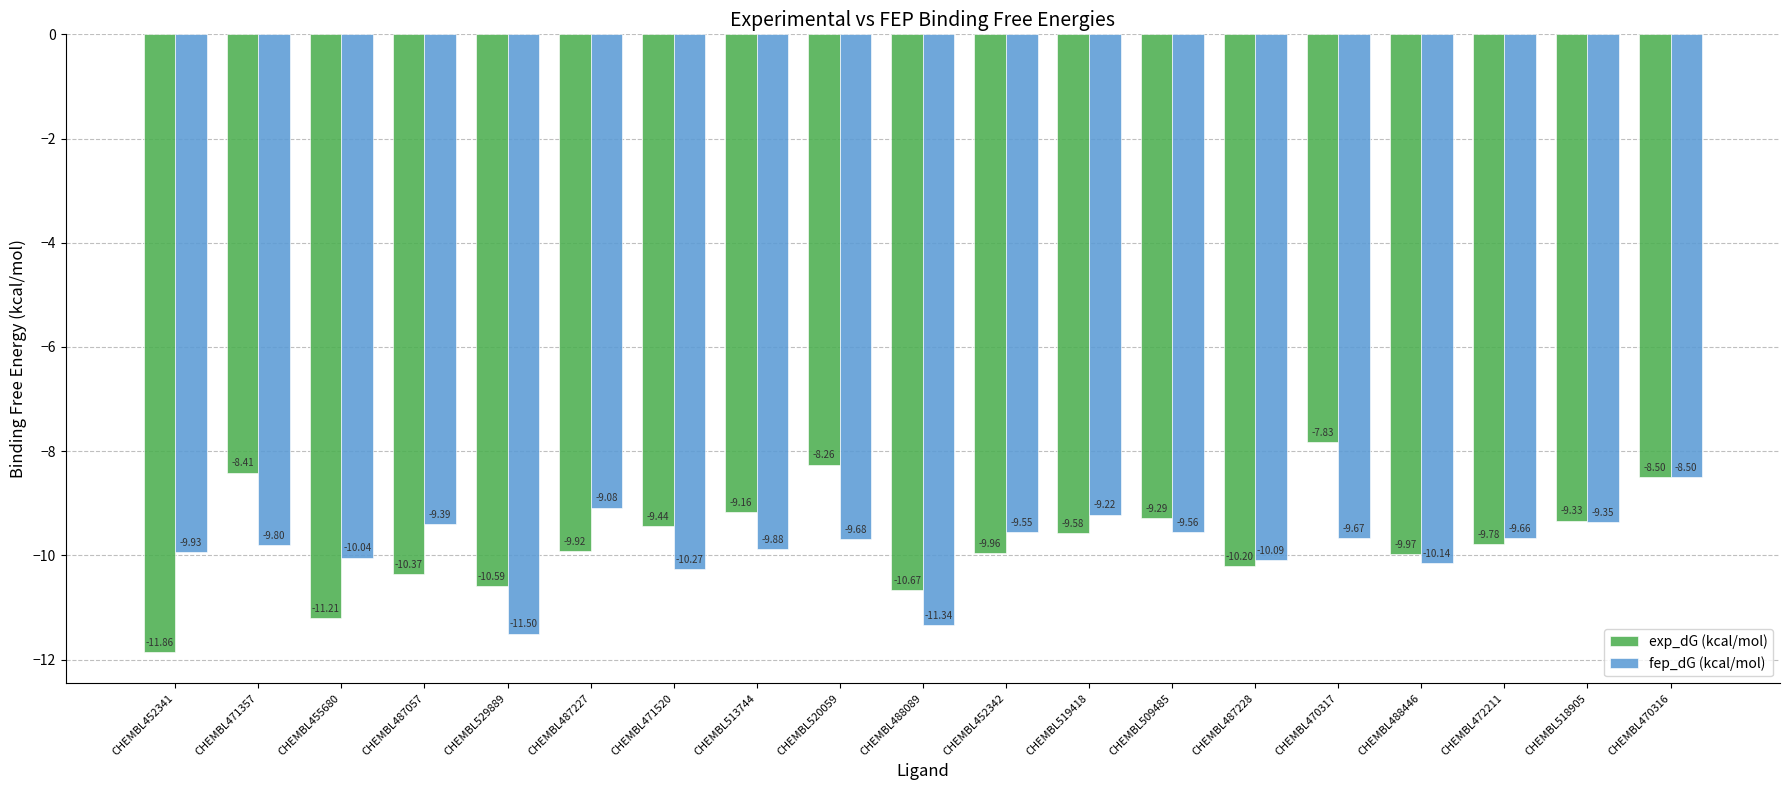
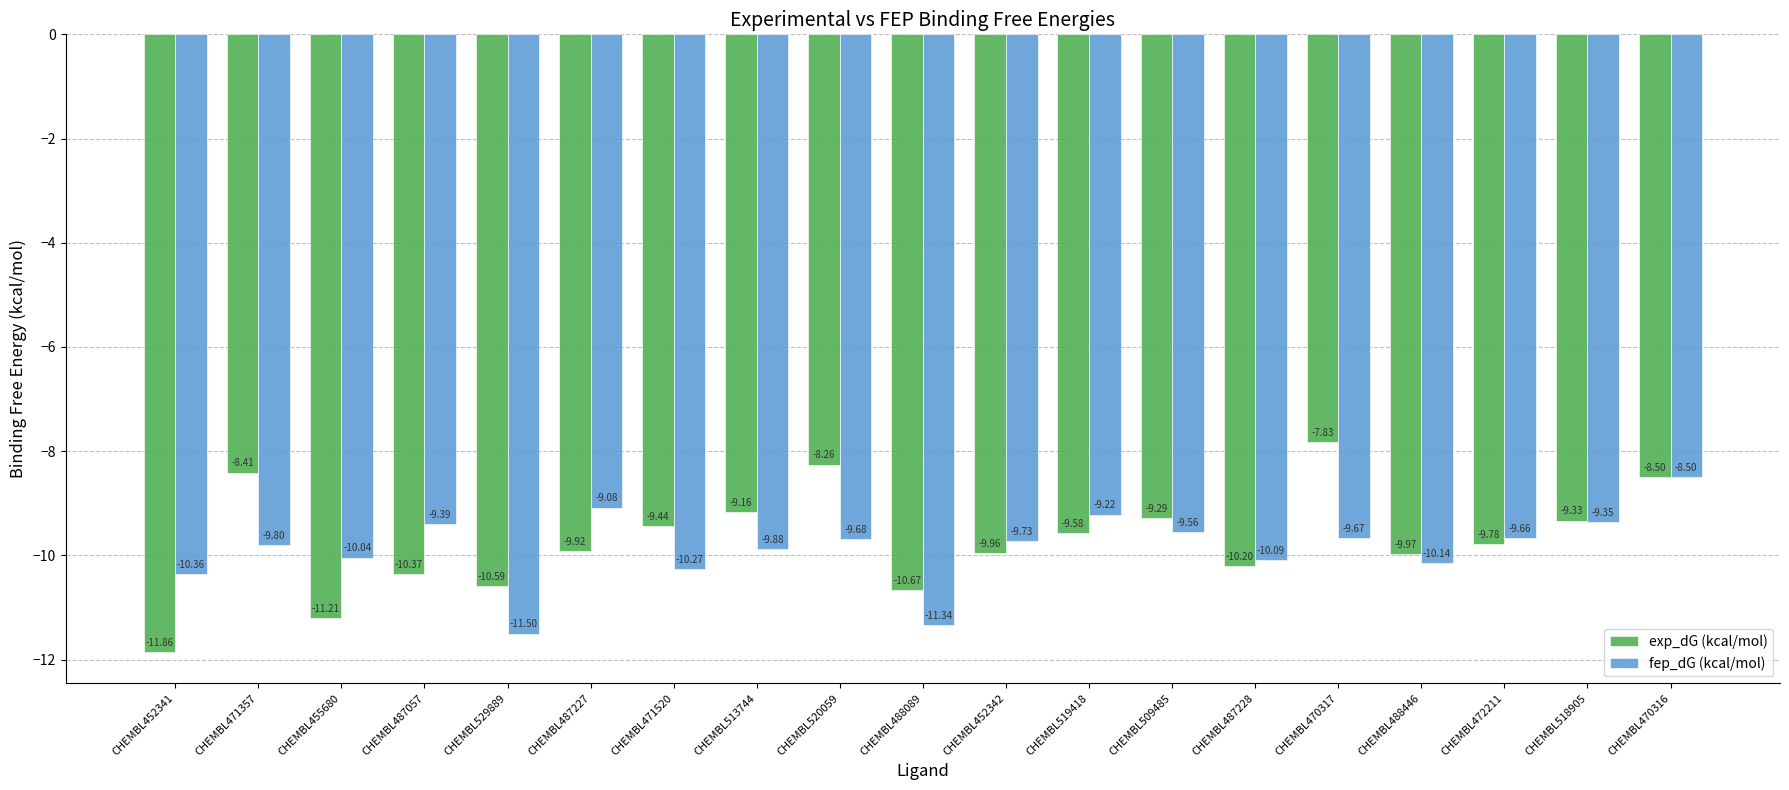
  {
    "exp_dG (kcal/mol)": {
      "CHEMBL452341": -11.86,
      "CHEMBL471357": -8.41,
      "CHEMBL455680": -11.21,
      "CHEMBL487057": -10.37,
      "CHEMBL529889": -10.59,
      "CHEMBL487227": -9.92,
      "CHEMBL471520": -9.44,
      "CHEMBL513744": -9.16,
      "CHEMBL520059": -8.26,
      "CHEMBL488089": -10.67,
      "CHEMBL452342": -9.96,
      "CHEMBL519418": -9.58,
      "CHEMBL509485": -9.29,
      "CHEMBL487228": -10.20,
      "CHEMBL470317": -7.83,
      "CHEMBL488446": -9.97,
      "CHEMBL472211": -9.78,
      "CHEMBL518905": -9.33,
      "CHEMBL470316": -8.50
    },
    "fep_dG (kcal/mol)": {
-     "CHEMBL452341": -9.93,
+     "CHEMBL452341": -10.36,
      "CHEMBL471357": -9.80,
      "CHEMBL455680": -10.04,
      "CHEMBL487057": -9.39,
      "CHEMBL529889": -11.50,
      "CHEMBL487227": -9.08,
      "CHEMBL471520": -10.27,
      "CHEMBL513744": -9.88,
      "CHEMBL520059": -9.68,
      "CHEMBL488089": -11.34,
-     "CHEMBL452342": -9.55,
+     "CHEMBL452342": -9.73,
      "CHEMBL519418": -9.22,
      "CHEMBL509485": -9.56,
      "CHEMBL487228": -10.09,
      "CHEMBL470317": -9.67,
      "CHEMBL488446": -10.14,
      "CHEMBL472211": -9.66,
      "CHEMBL518905": -9.35,
      "CHEMBL470316": -8.50
    }
  }
